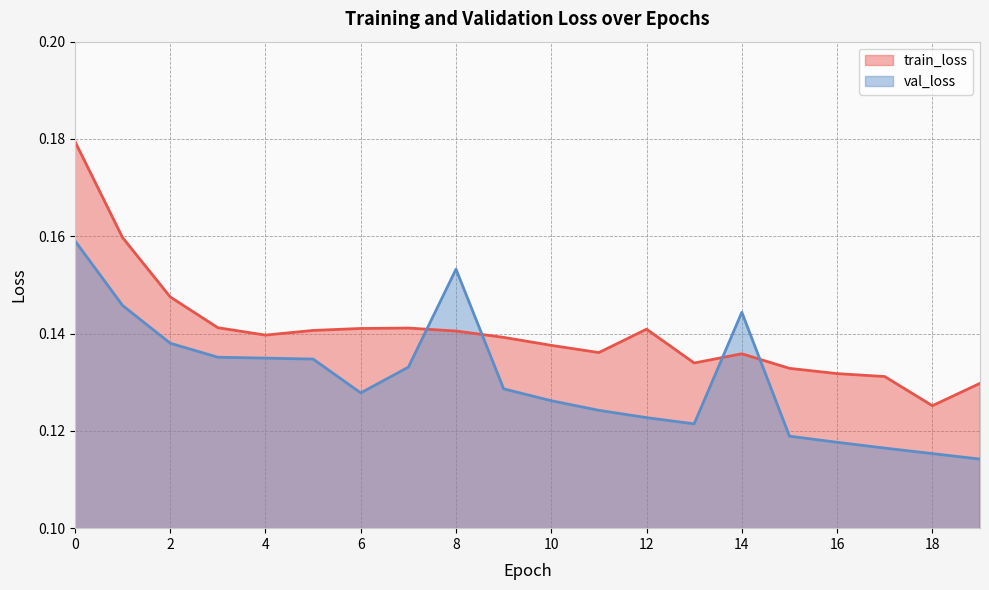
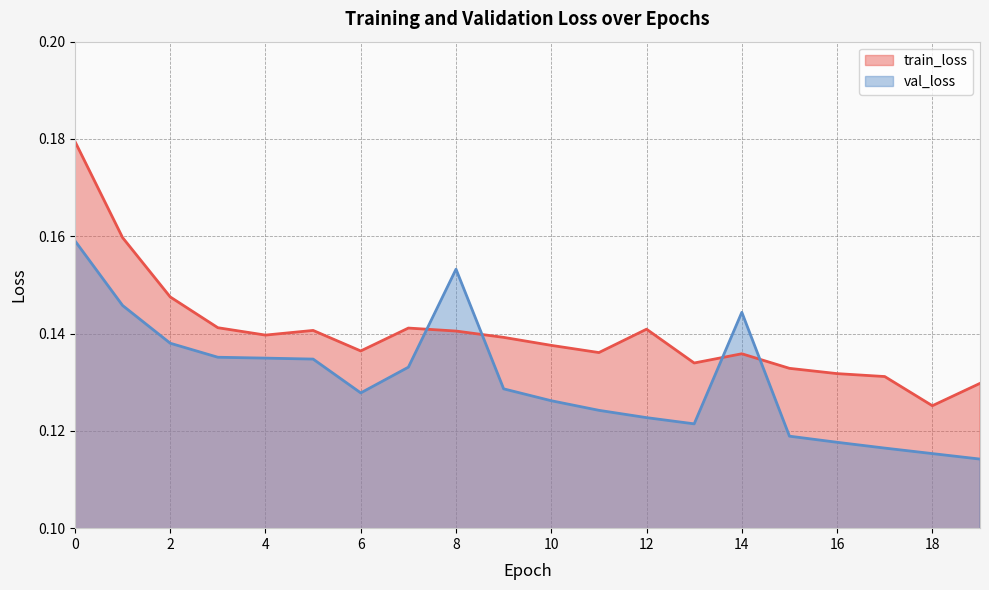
  {
    "train_loss": {
      "0": 0.179,
      "2": 0.148,
      "4": 0.140,
-     "6": 0.141,
+     "6": 0.136,
      "8": 0.141,
      "10": 0.138,
      "12": 0.141,
      "14": 0.136,
      "16": 0.132,
      "18": 0.125
    },
    "val_loss": {
      "0": 0.159,
      "2": 0.138,
      "4": 0.135,
      "6": 0.128,
      "8": 0.153,
      "10": 0.126,
      "12": 0.123,
      "14": 0.144,
      "16": 0.118,
      "18": 0.115
    }
  }
